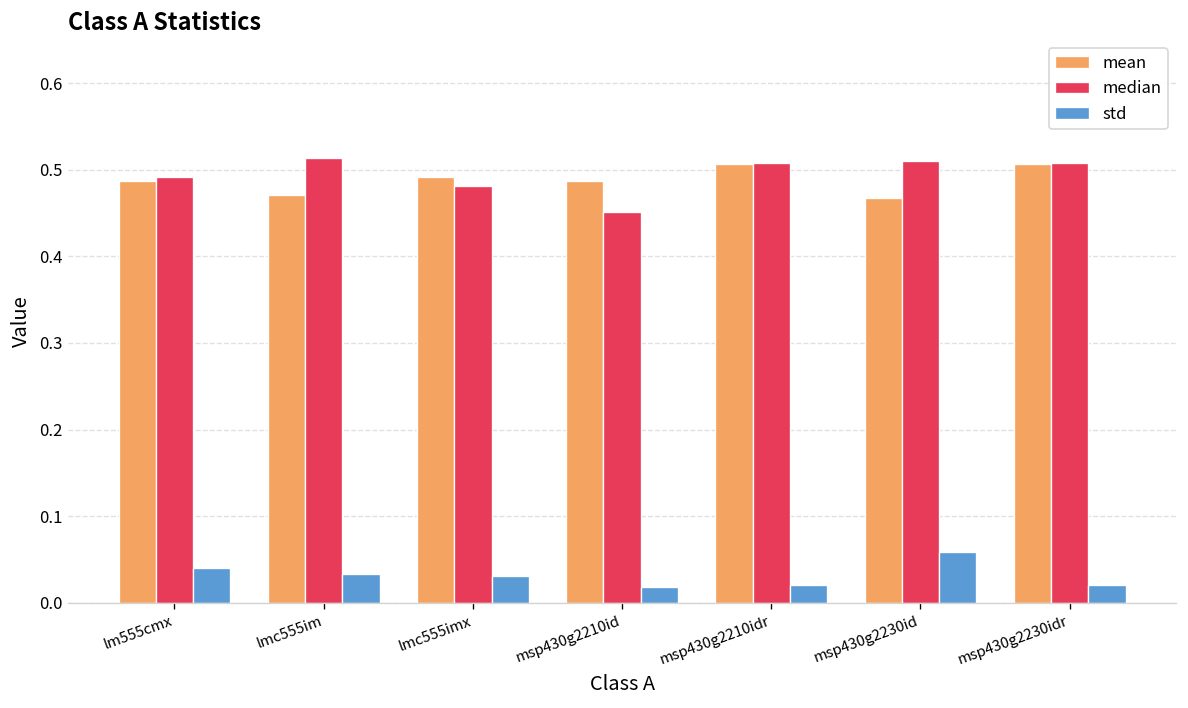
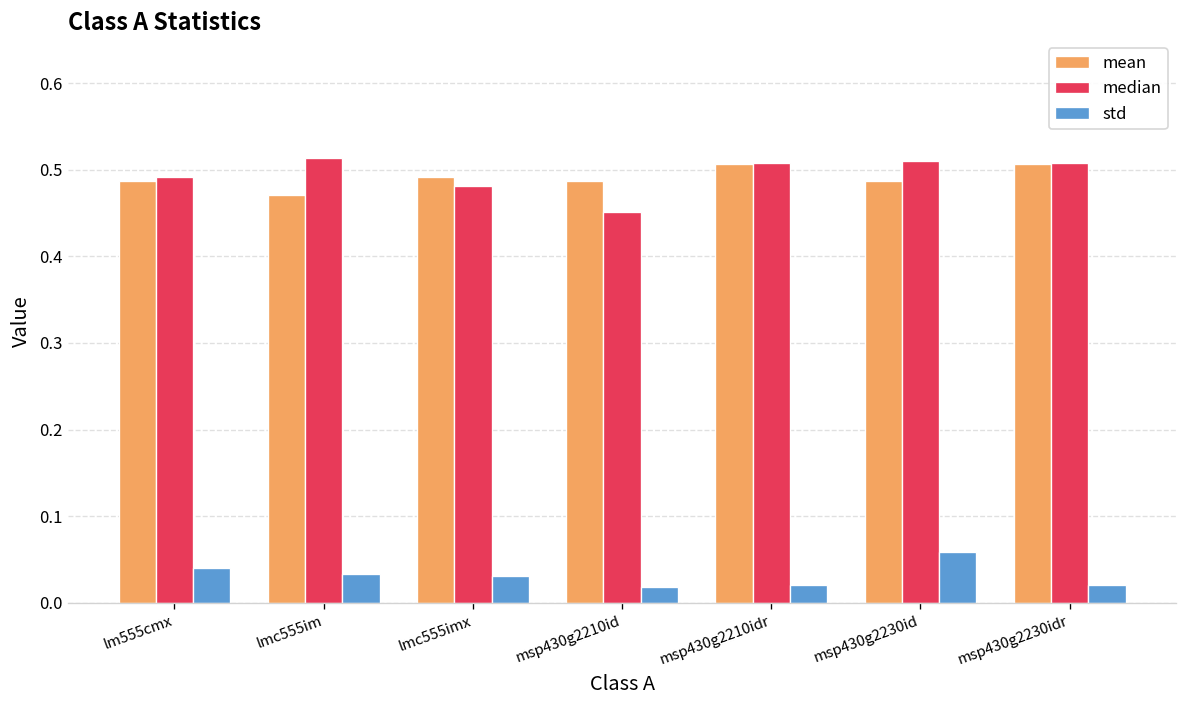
  {
    "mean": {
      "lm555cmx": 0.49,
      "lmc555im": 0.47,
      "lmc555imx": 0.49,
      "msp430g2210id": 0.49,
      "msp430g2210idr": 0.51,
-     "msp430g2230id": 0.47,
+     "msp430g2230id": 0.49,
      "msp430g2230idr": 0.51
    },
    "median": {
      "lm555cmx": 0.49,
      "lmc555im": 0.51,
      "lmc555imx": 0.48,
      "msp430g2210id": 0.45,
      "msp430g2210idr": 0.51,
      "msp430g2230id": 0.51,
      "msp430g2230idr": 0.51
    },
    "std": {
      "lm555cmx": 0.04,
      "lmc555im": 0.03,
      "lmc555imx": 0.03,
      "msp430g2210id": 0.02,
      "msp430g2210idr": 0.02,
      "msp430g2230id": 0.06,
      "msp430g2230idr": 0.02
    }
  }
